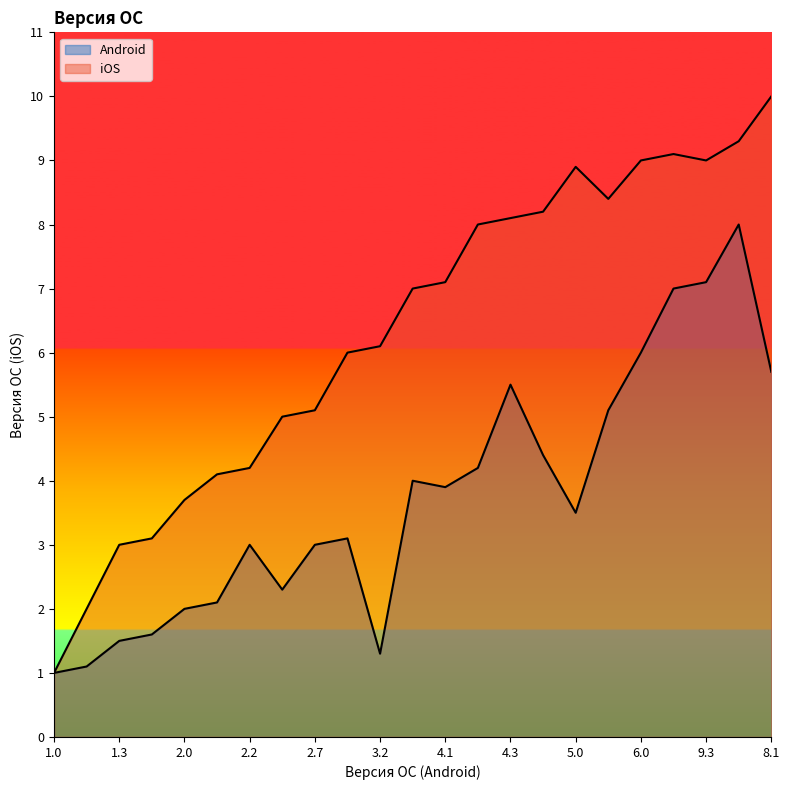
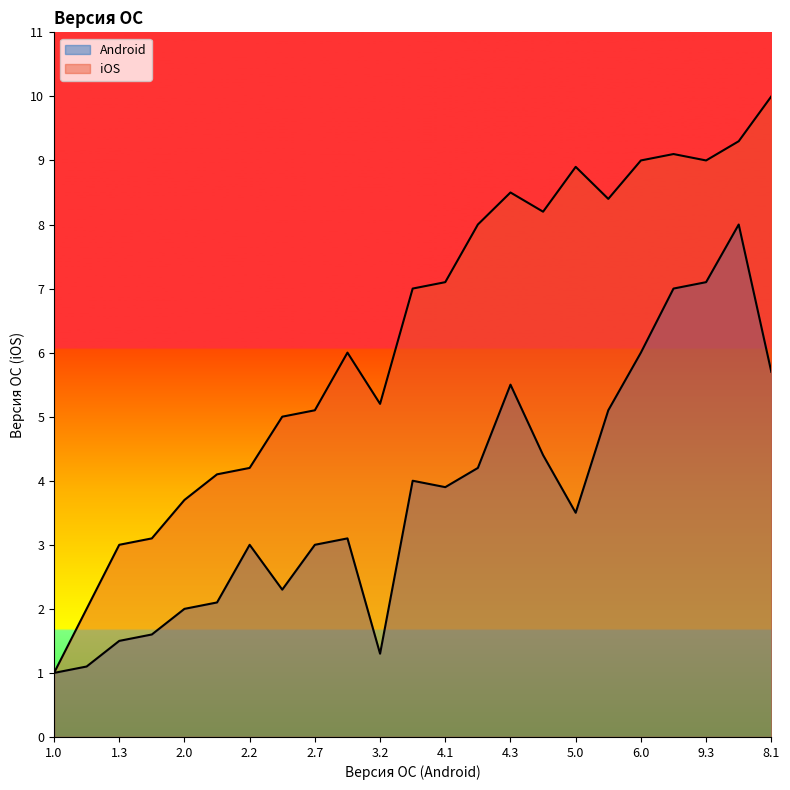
  {
    "Android": {
      "1.3": 1.5,
      "2.0": 2.0,
      "2.2": 3.0,
      "2.7": 3.0,
      "3.2": 1.3,
      "4.1": 3.9,
      "4.3": 5.5,
      "5.0": 3.5,
      "6.0": 6.0,
      "9.3": 7.1,
      "8.1": 5.7
    },
    "iOS": {
      "1.3": 3.0,
      "2.0": 3.7,
      "2.2": 4.2,
      "2.7": 5.1,
-     "3.2": 6.1,
+     "3.2": 5.2,
      "4.1": 7.1,
-     "4.3": 8.1,
+     "4.3": 8.5,
      "5.0": 8.9,
      "6.0": 9.0,
      "9.3": 9.0,
      "8.1": 10.0
    }
  }
